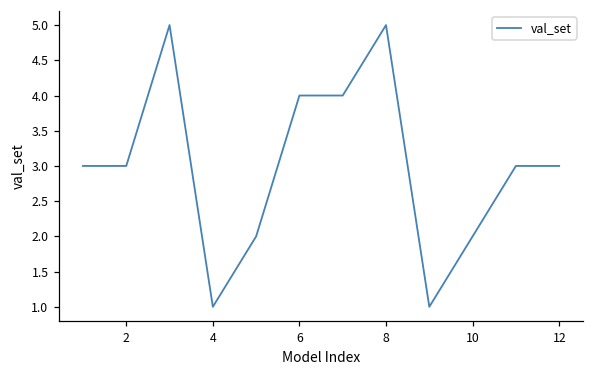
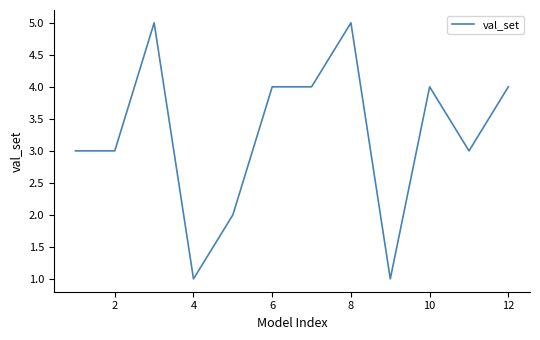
  {
    "2": 3,
    "4": 1,
    "6": 4,
    "8": 5,
-   "10": 2,
-   "12": 3
+   "10": 4,
+   "12": 4
  }
